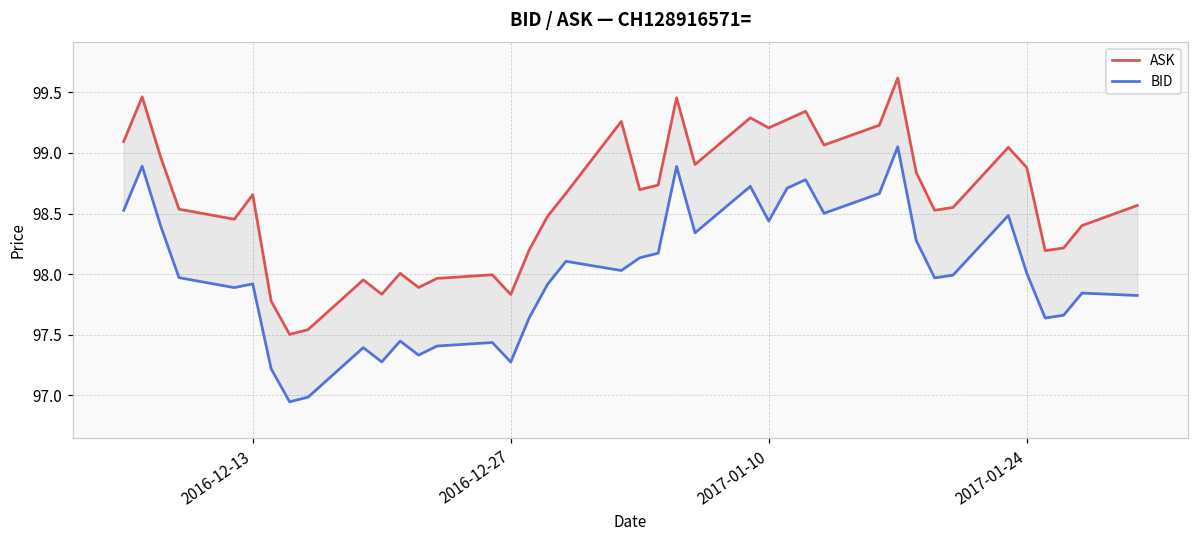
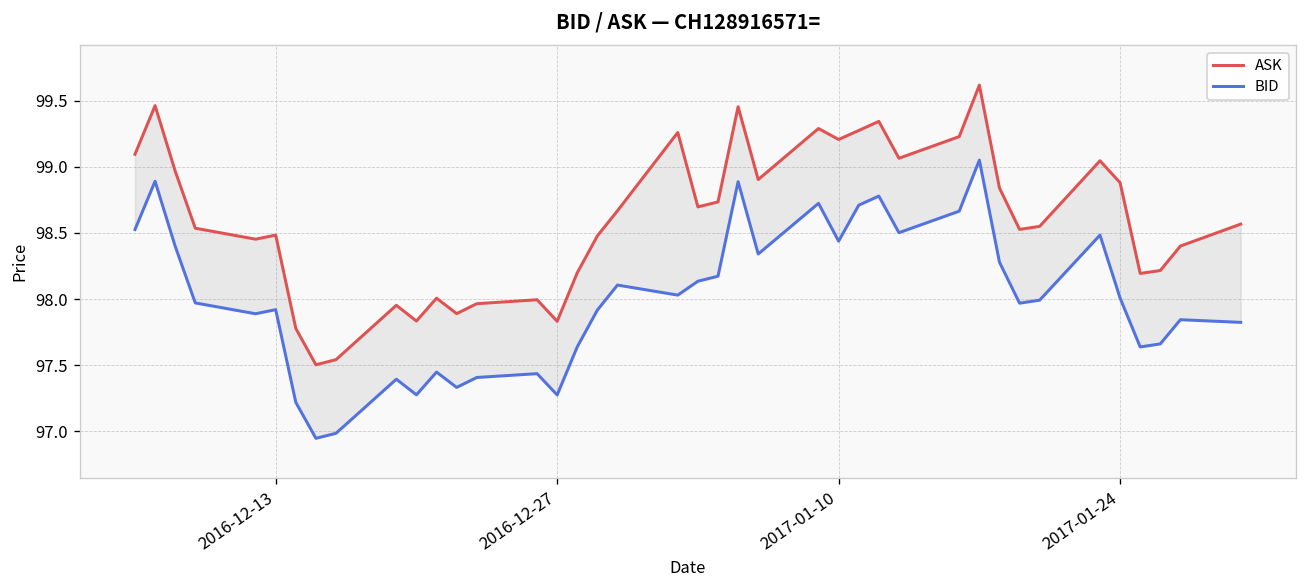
  {
    "ASK": {
-     "2016-12-13": 98.66,
+     "2016-12-13": 98.48,
      "2016-12-27": 97.83,
      "2017-01-10": 99.21,
      "2017-01-24": 98.88
    },
    "BID": {
      "2016-12-13": 97.92,
      "2016-12-27": 97.28,
      "2017-01-10": 98.44,
      "2017-01-24": 98.01
    }
  }
